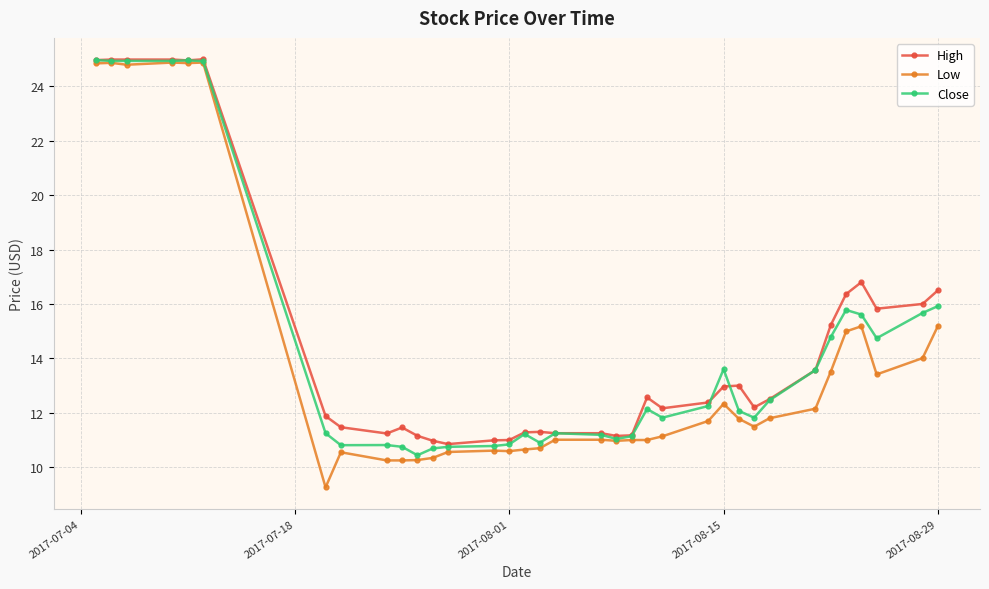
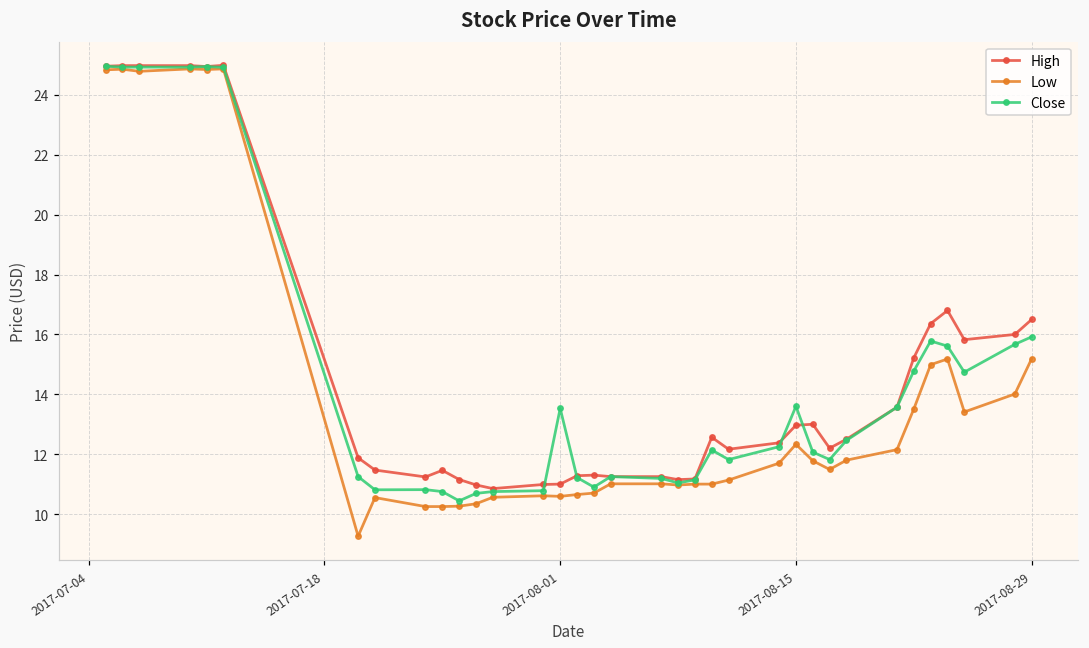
  {
    "Close": {
-     "2017-08-01": 10.8,
+     "2017-08-01": 13.5,
      "2017-08-15": 13.6,
      "2017-08-29": 15.9
    }
  }
